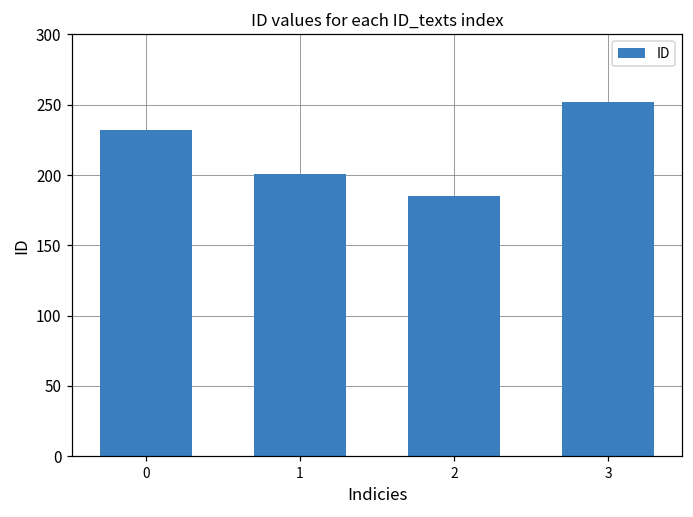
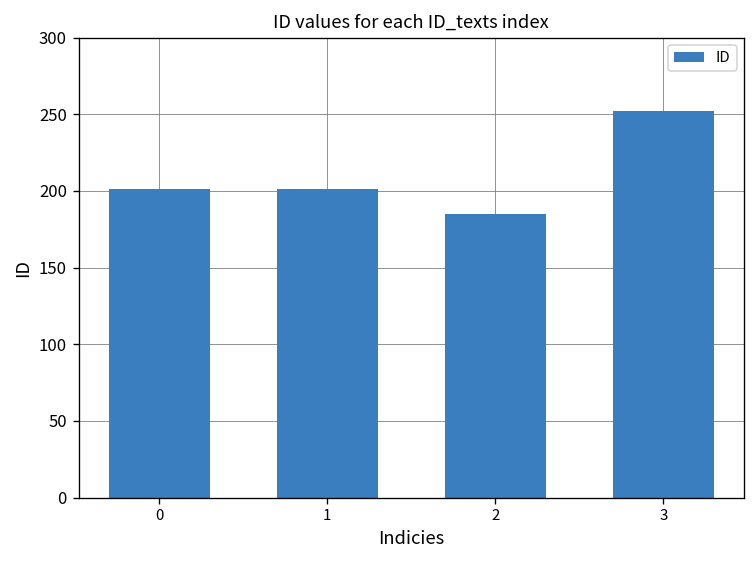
  {
-   "0": 232,
+   "0": 201,
    "1": 201,
    "2": 185,
    "3": 252
  }
